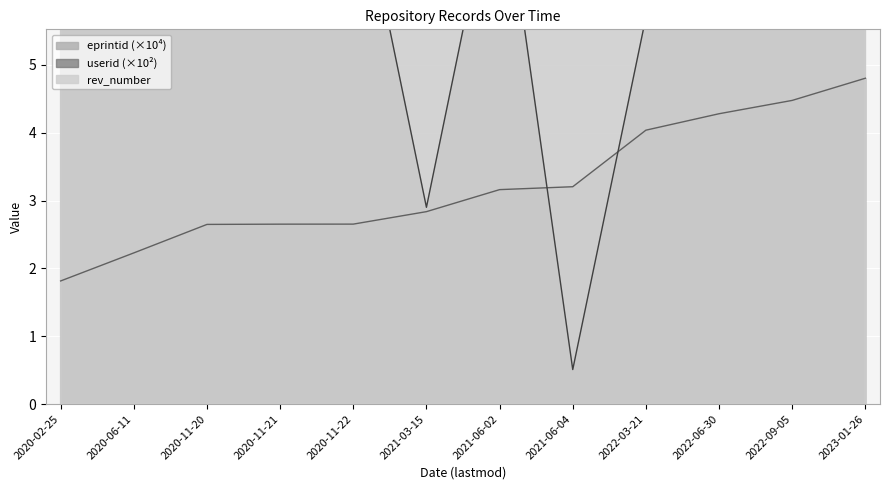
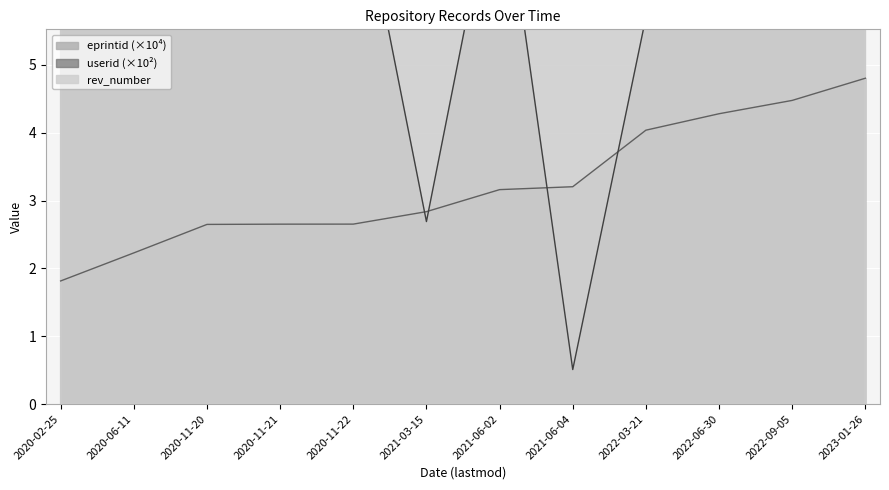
  {
    "userid (×10²)": {
-     "2021-03-15": 2.9,
+     "2021-03-15": 2.7,
      "2021-06-04": 0.5
    }
  }
